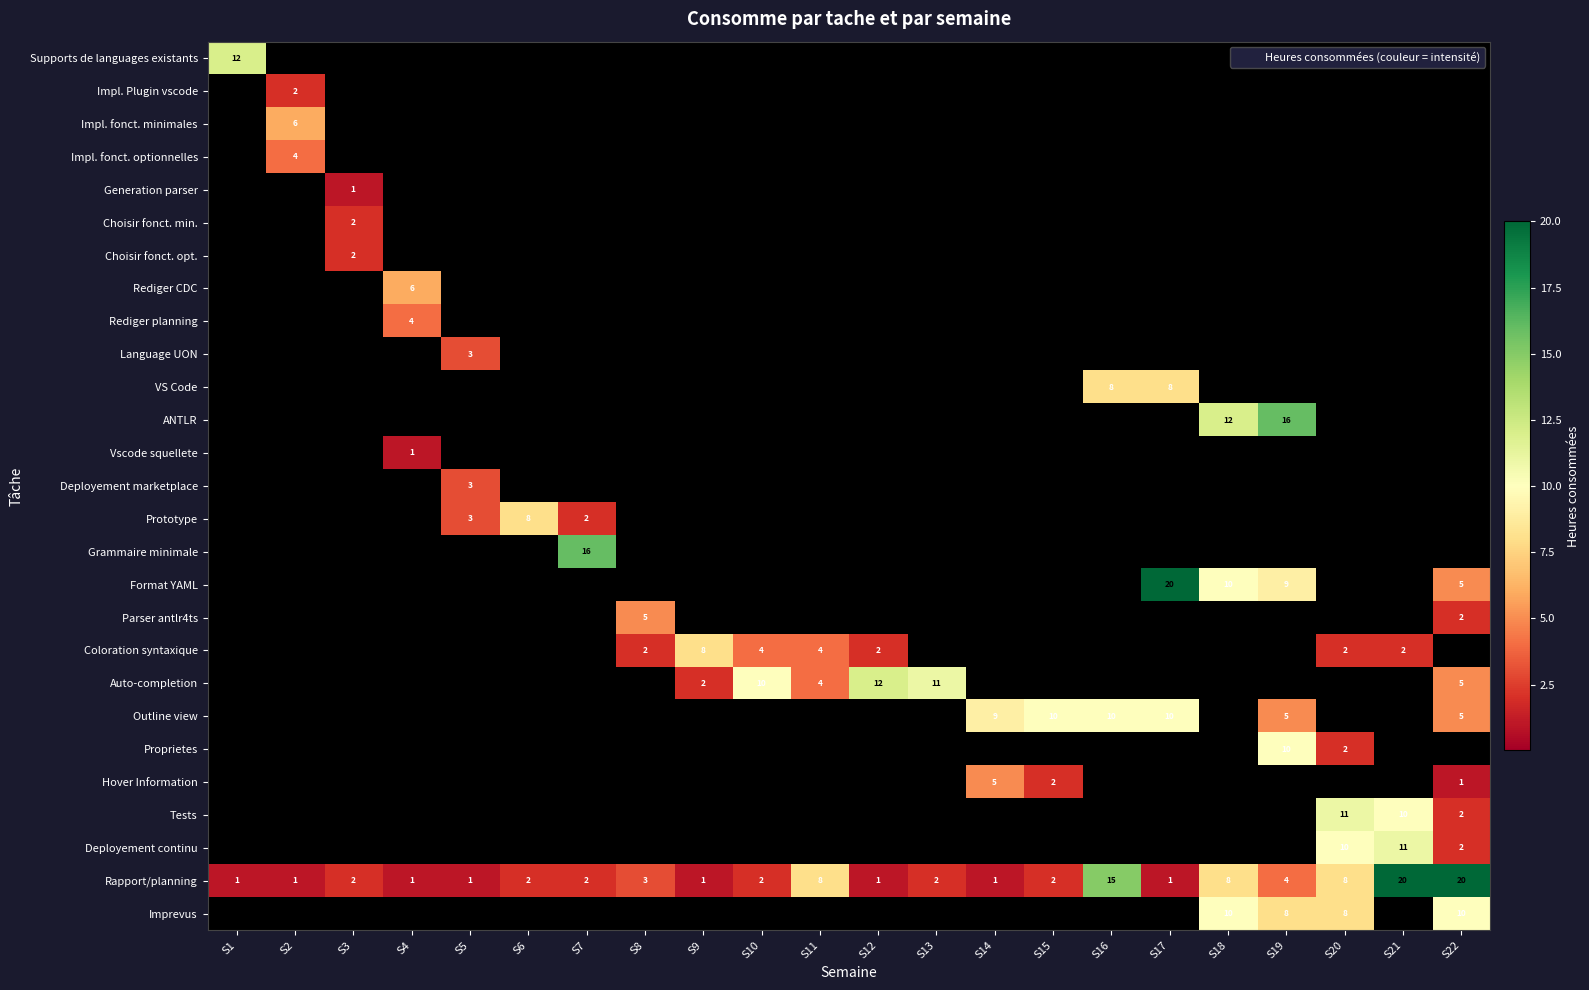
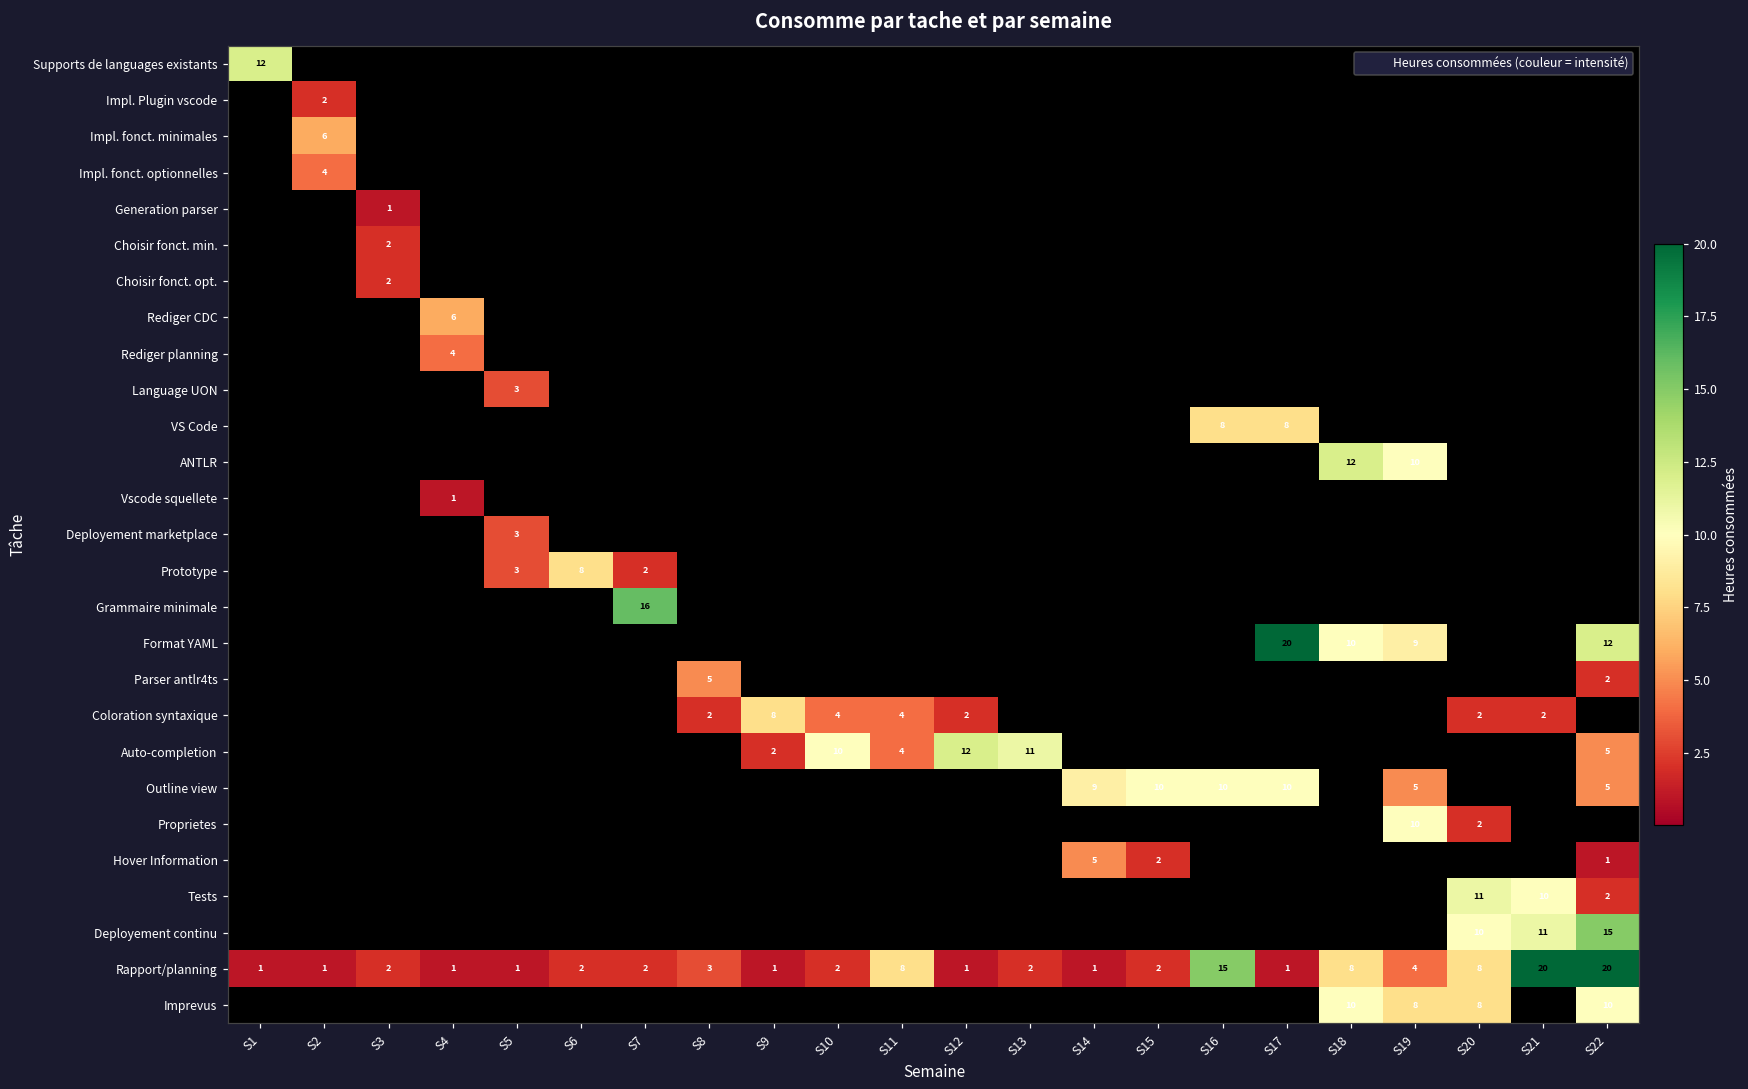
  {
    "Supports de languages existants": {
      "S1": 12
    },
    "Impl. Plugin vscode": {
      "S2": 2
    },
    "Impl. fonct. minimales": {
      "S2": 6
    },
    "Impl. fonct. optionnelles": {
      "S2": 4
    },
    "Generation parser": {
      "S3": 1
    },
    "Choisir fonct. min.": {
      "S3": 2
    },
    "Choisir fonct. opt.": {
      "S3": 2
    },
    "Rediger CDC": {
      "S4": 6
    },
    "Rediger planning": {
      "S4": 4
    },
    "Language UON": {
      "S5": 3
    },
    "VS Code": {
      "S16": 8,
      "S17": 8
    },
    "ANTLR": {
      "S18": 12,
-     "S19": 16
+     "S19": 10
    },
    "Vscode squellete": {
      "S4": 1
    },
    "Deployement marketplace": {
      "S5": 3
    },
    "Prototype": {
      "S5": 3,
      "S6": 8,
      "S7": 2
    },
    "Grammaire minimale": {
      "S7": 16
    },
    "Format YAML": {
      "S17": 20,
      "S18": 10,
      "S19": 9,
-     "S22": 5
+     "S22": 12
    },
    "Parser antlr4ts": {
      "S8": 5,
      "S22": 2
    },
    "Coloration syntaxique": {
      "S8": 2,
      "S9": 8,
      "S10": 4,
      "S11": 4,
      "S12": 2,
      "S20": 2,
      "S21": 2
    },
    "Auto-completion": {
      "S9": 2,
      "S10": 10,
      "S11": 4,
      "S12": 12,
      "S13": 11,
      "S22": 5
    },
    "Outline view": {
      "S14": 9,
      "S15": 10,
      "S16": 10,
      "S17": 10,
      "S19": 5,
      "S22": 5
    },
    "Proprietes": {
      "S19": 10,
      "S20": 2
    },
    "Hover Information": {
      "S14": 5,
      "S15": 2,
      "S22": 1
    },
    "Tests": {
      "S20": 11,
      "S21": 10,
      "S22": 2
    },
    "Deployement continu": {
      "S20": 10,
      "S21": 11,
-     "S22": 2
+     "S22": 15
    },
    "Rapport/planning": {
      "S1": 1,
      "S2": 1,
      "S3": 2,
      "S4": 1,
      "S5": 1,
      "S6": 2,
      "S7": 2,
      "S8": 3,
      "S9": 1,
      "S10": 2,
      "S11": 8,
      "S12": 1,
      "S13": 2,
      "S14": 1,
      "S15": 2,
      "S16": 15,
      "S17": 1,
      "S18": 8,
      "S19": 4,
      "S20": 8,
      "S21": 20,
      "S22": 20
    },
    "Imprevus": {
      "S18": 10,
      "S19": 8,
      "S20": 8,
      "S22": 10
    }
  }
